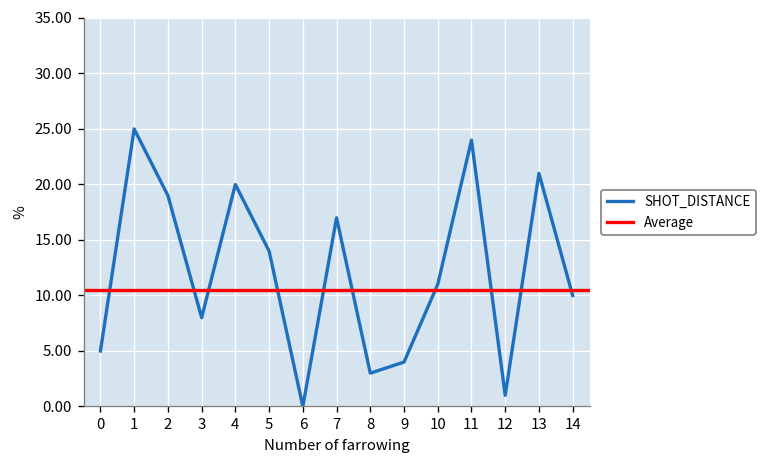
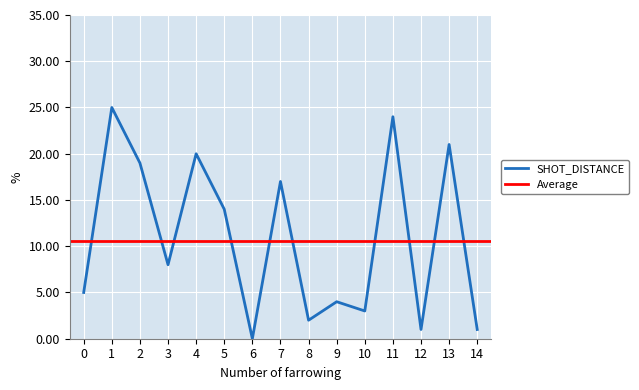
  {
    "0": 5,
    "1": 25,
    "2": 19,
    "3": 8,
    "4": 20,
    "5": 14,
    "6": 0,
    "7": 17,
-   "8": 3,
+   "8": 2,
    "9": 4,
-   "10": 11,
+   "10": 3,
    "11": 24,
    "12": 1,
    "13": 21,
-   "14": 10
+   "14": 1
  }
